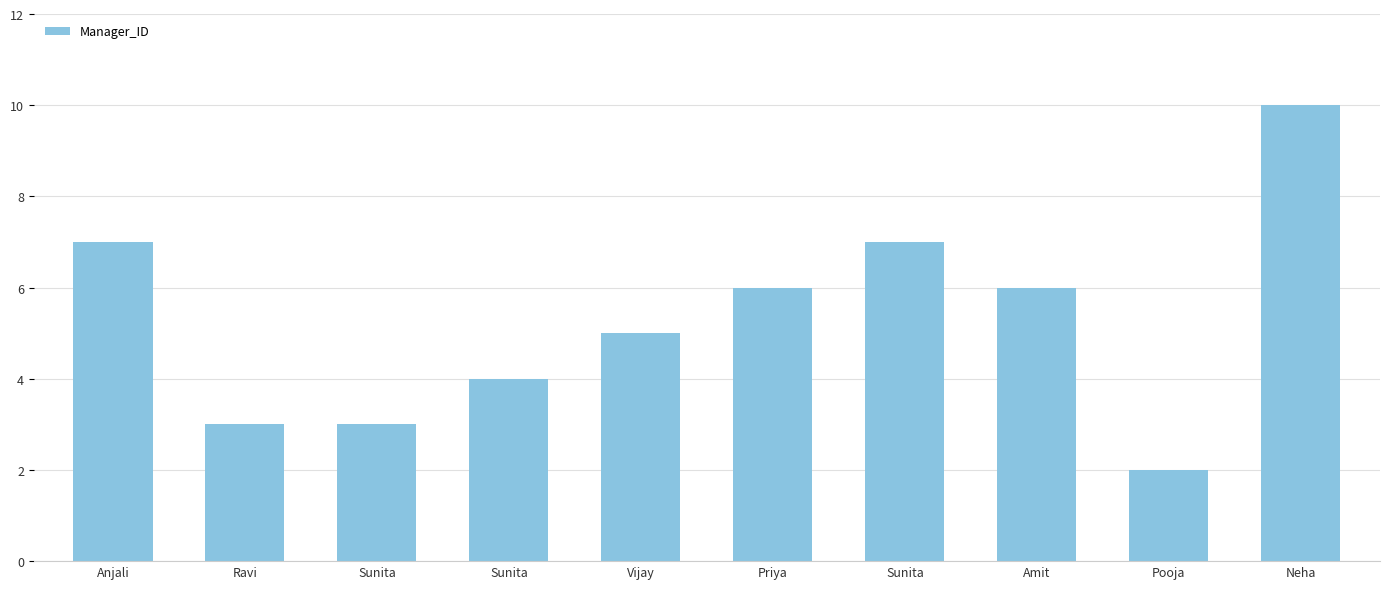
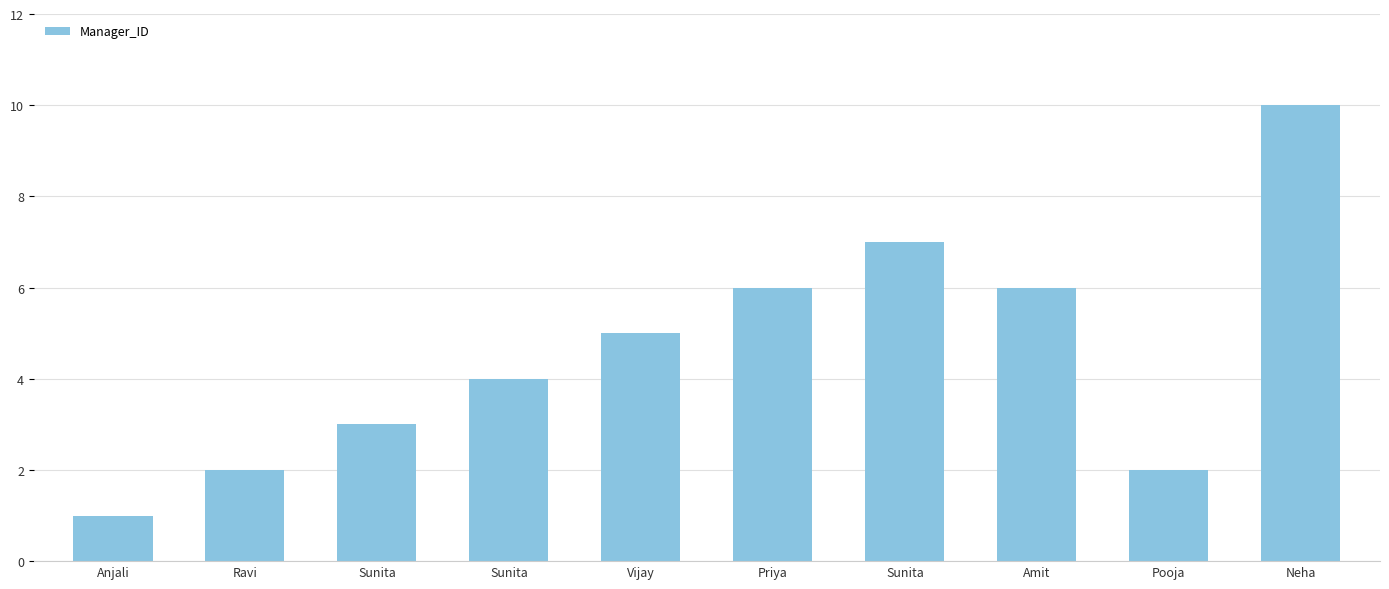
  {
-   "Anjali": 7,
-   "Ravi": 3,
+   "Anjali": 1,
+   "Ravi": 2,
    "Vijay": 5,
    "Priya": 6,
    "Amit": 6,
    "Pooja": 2,
    "Neha": 10
  }
